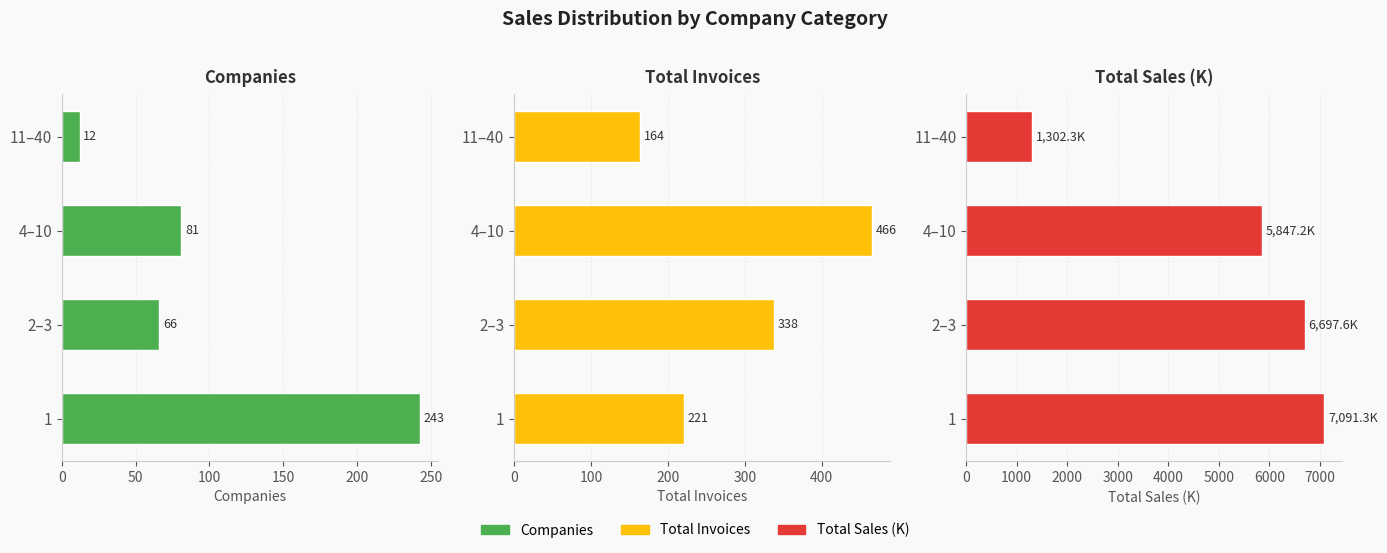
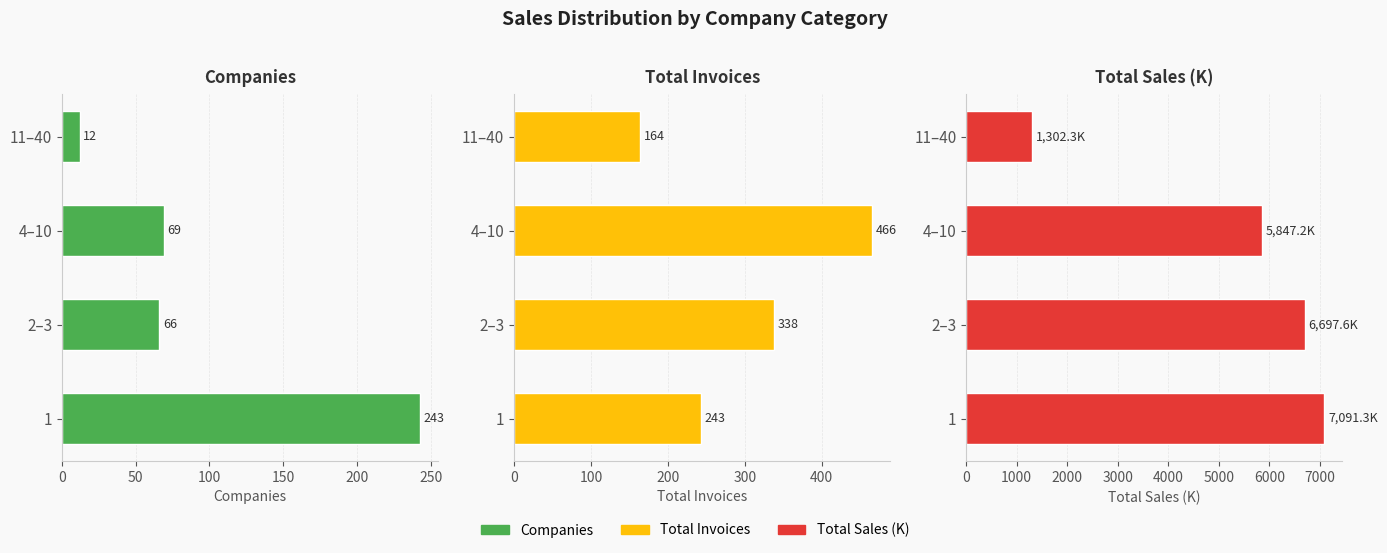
  {
    "Companies": {
      "11–40": "12",
-     "4–10": "81",
+     "4–10": "69",
      "2–3": "66",
      "1": "243"
    },
    "Total Invoices": {
      "11–40": "164",
      "4–10": "466",
      "2–3": "338",
-     "1": "221"
+     "1": "243"
    },
    "Total Sales (K)": {
      "11–40": "1,302.3K",
      "4–10": "5,847.2K",
      "2–3": "6,697.6K",
      "1": "7,091.3K"
    }
  }
